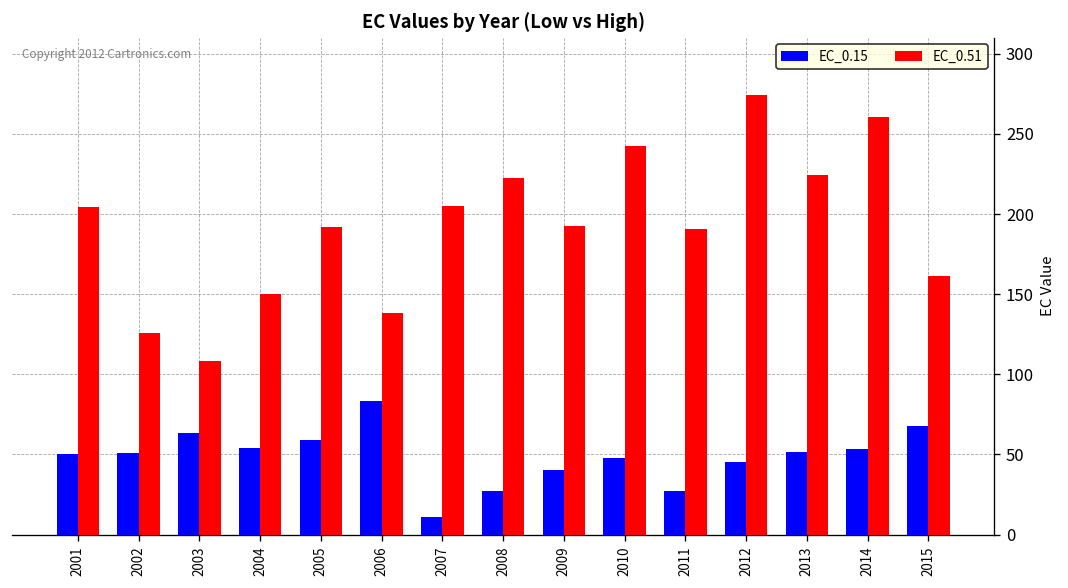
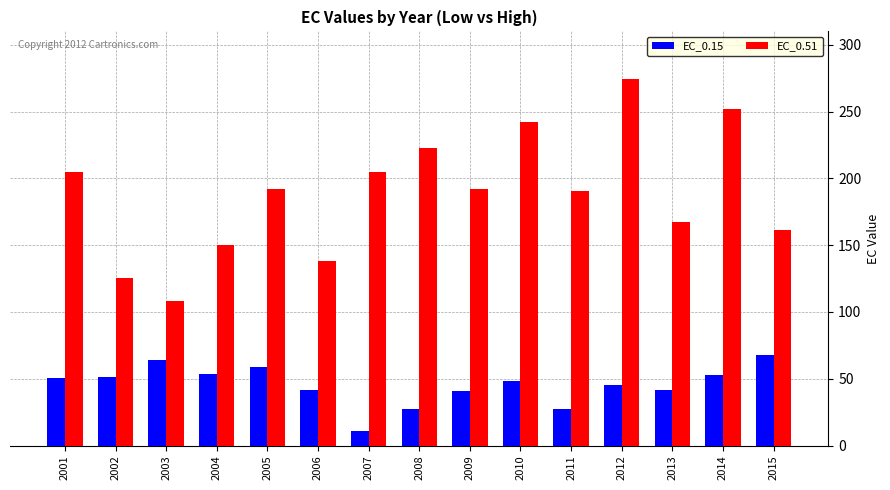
  {
    "EC_0.15": {
      "2001": 51,
      "2002": 51,
      "2003": 64,
      "2004": 54,
      "2005": 59,
-     "2006": 83,
+     "2006": 42,
      "2007": 11,
      "2008": 27,
      "2009": 41,
      "2010": 48,
      "2011": 27,
      "2012": 45,
-     "2013": 51,
+     "2013": 42,
      "2014": 53,
      "2015": 68
    },
    "EC_0.51": {
      "2001": 204,
      "2002": 126,
      "2003": 108,
      "2004": 150,
      "2005": 192,
      "2006": 138,
      "2007": 205,
      "2008": 222,
      "2009": 192,
      "2010": 242,
      "2011": 191,
      "2012": 274,
-     "2013": 224,
-     "2014": 260,
+     "2013": 168,
+     "2014": 252,
      "2015": 161
    }
  }
